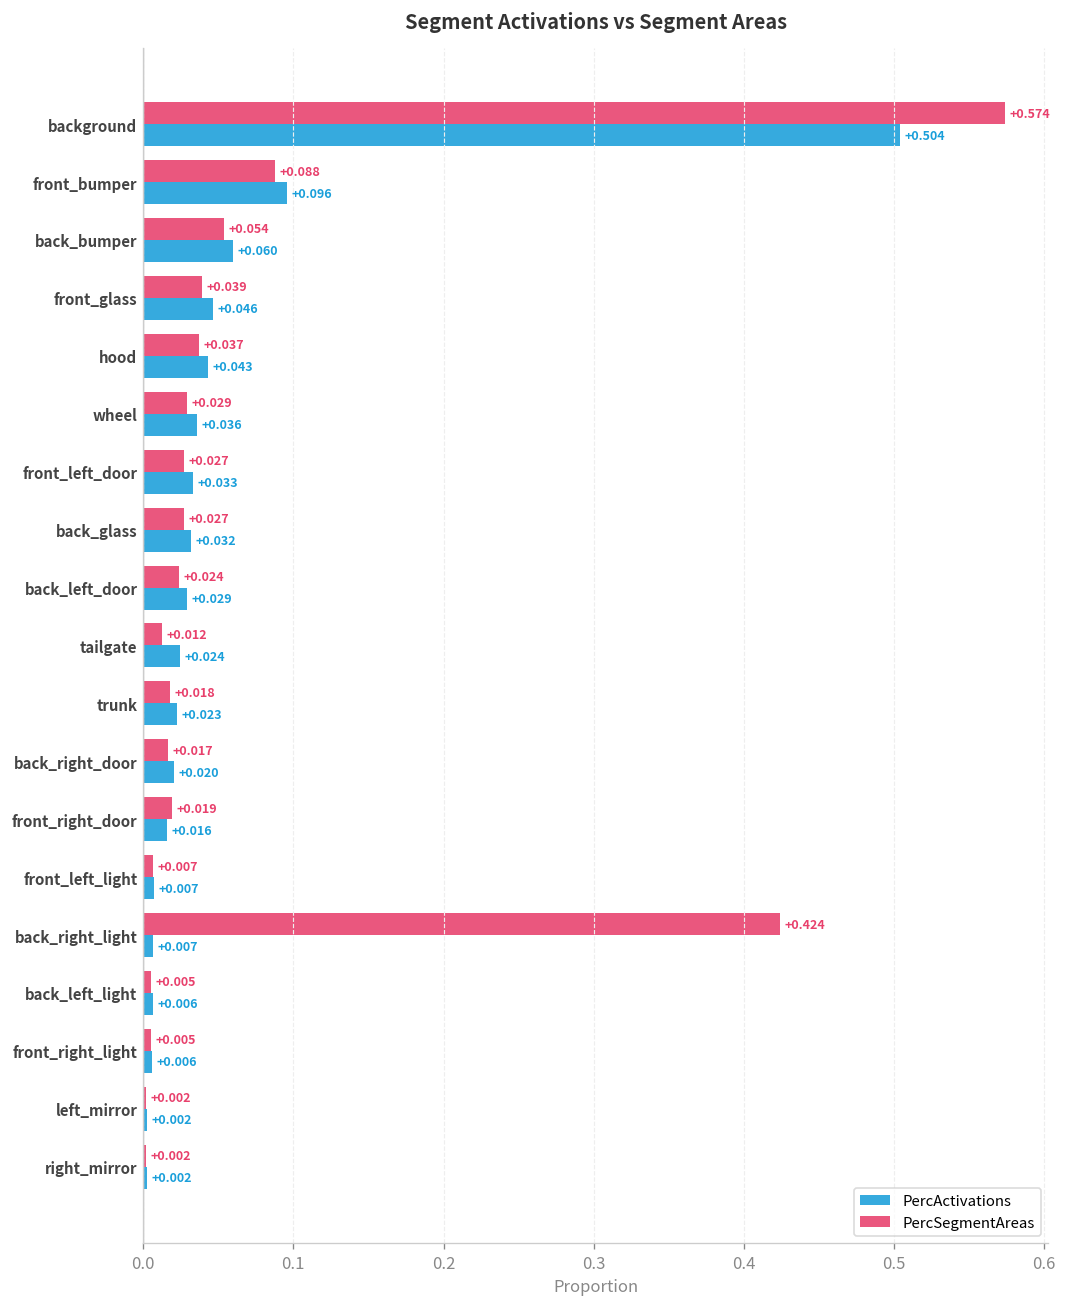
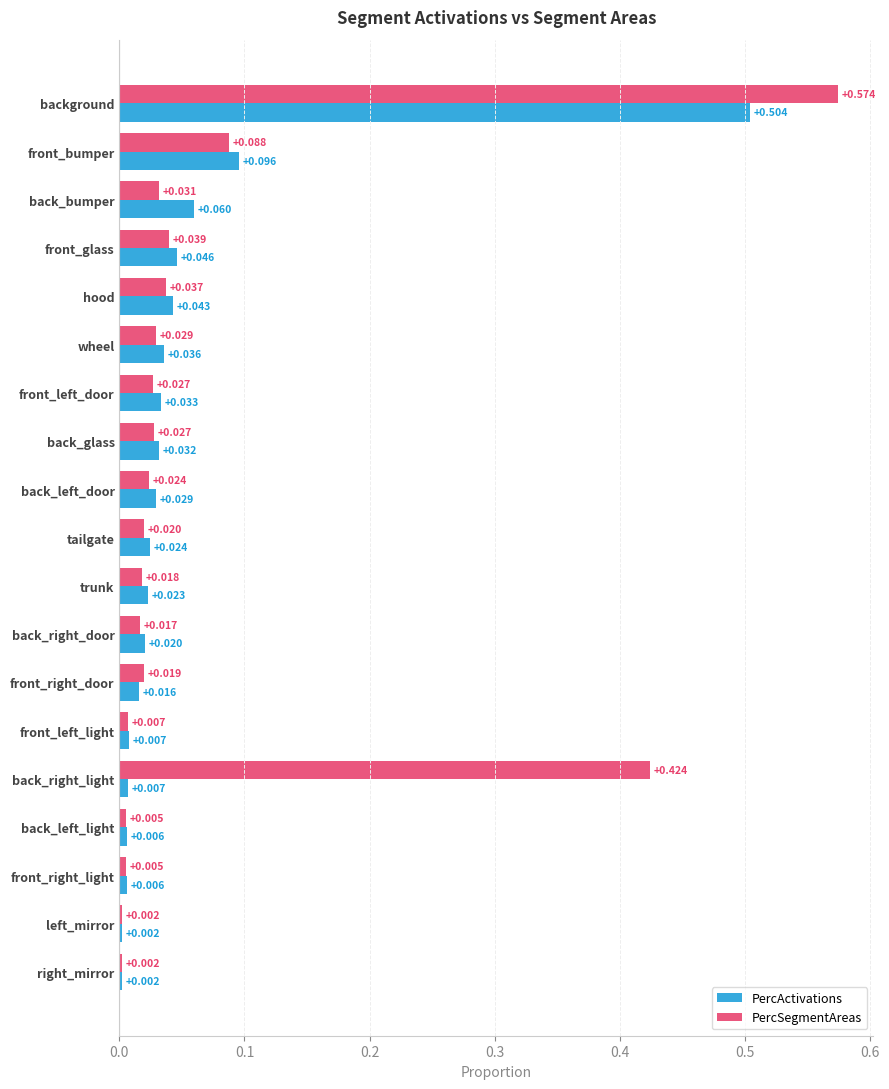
  {
    "PercActivations": {
      "background": "+0.504",
      "front_bumper": "+0.096",
      "back_bumper": "+0.060",
      "front_glass": "+0.046",
      "hood": "+0.043",
      "wheel": "+0.036",
      "front_left_door": "+0.033",
      "back_glass": "+0.032",
      "back_left_door": "+0.029",
      "tailgate": "+0.024",
      "trunk": "+0.023",
      "back_right_door": "+0.020",
      "front_right_door": "+0.016",
      "front_left_light": "+0.007",
      "back_right_light": "+0.007",
      "back_left_light": "+0.006",
      "front_right_light": "+0.006",
      "left_mirror": "+0.002",
      "right_mirror": "+0.002"
    },
    "PercSegmentAreas": {
      "background": "+0.574",
      "front_bumper": "+0.088",
-     "back_bumper": "+0.054",
+     "back_bumper": "+0.031",
      "front_glass": "+0.039",
      "hood": "+0.037",
      "wheel": "+0.029",
      "front_left_door": "+0.027",
      "back_glass": "+0.027",
      "back_left_door": "+0.024",
-     "tailgate": "+0.012",
+     "tailgate": "+0.020",
      "trunk": "+0.018",
      "back_right_door": "+0.017",
      "front_right_door": "+0.019",
      "front_left_light": "+0.007",
      "back_right_light": "+0.424",
      "back_left_light": "+0.005",
      "front_right_light": "+0.005",
      "left_mirror": "+0.002",
      "right_mirror": "+0.002"
    }
  }
